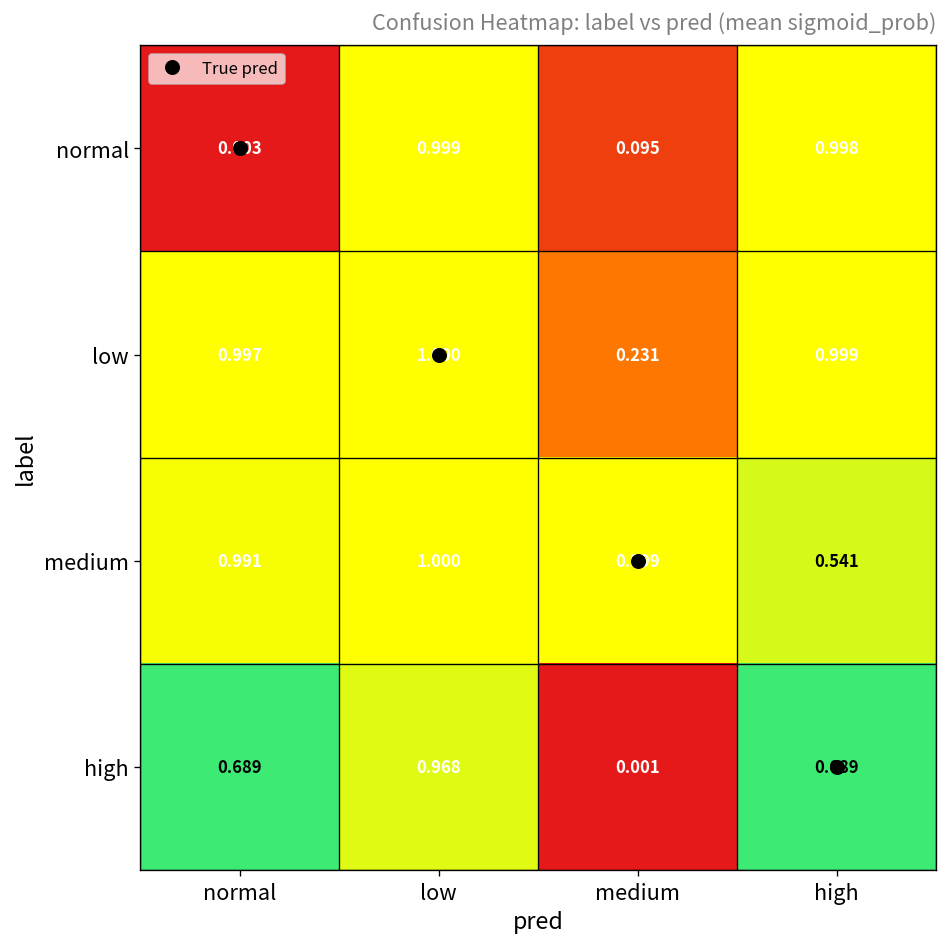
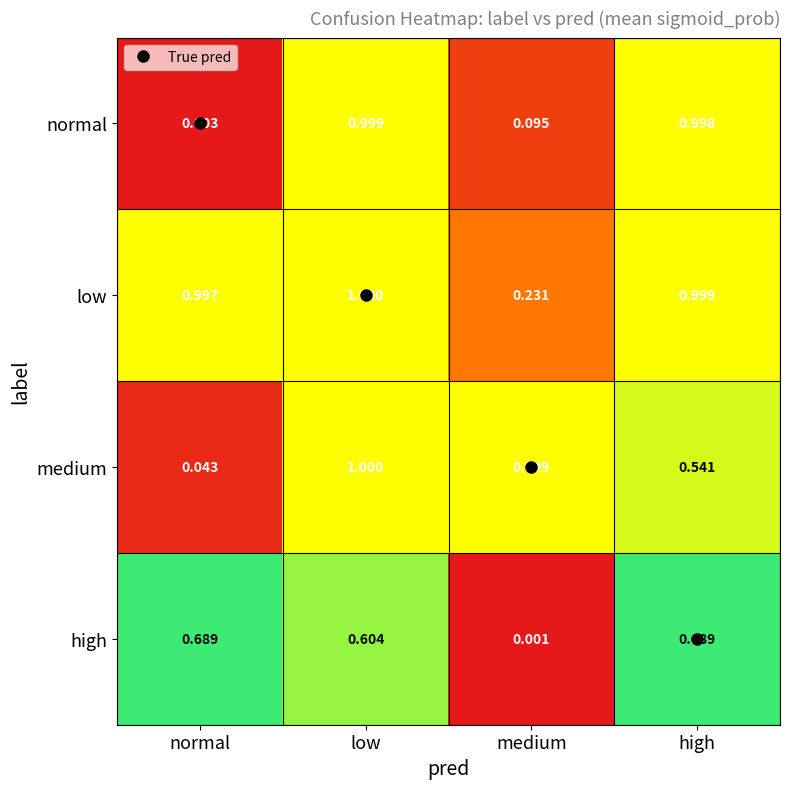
  {
    "normal": {
      "low": 0.999,
      "medium": 0.095,
      "high": 0.998
    },
    "low": {
      "normal": 0.997,
      "medium": 0.231,
      "high": 0.999
    },
    "medium": {
-     "normal": 0.991,
+     "normal": 0.043,
      "low": 1.000,
      "high": 0.541
    },
    "high": {
      "normal": 0.689,
-     "low": 0.968,
+     "low": 0.604,
      "medium": 0.001
    }
  }
